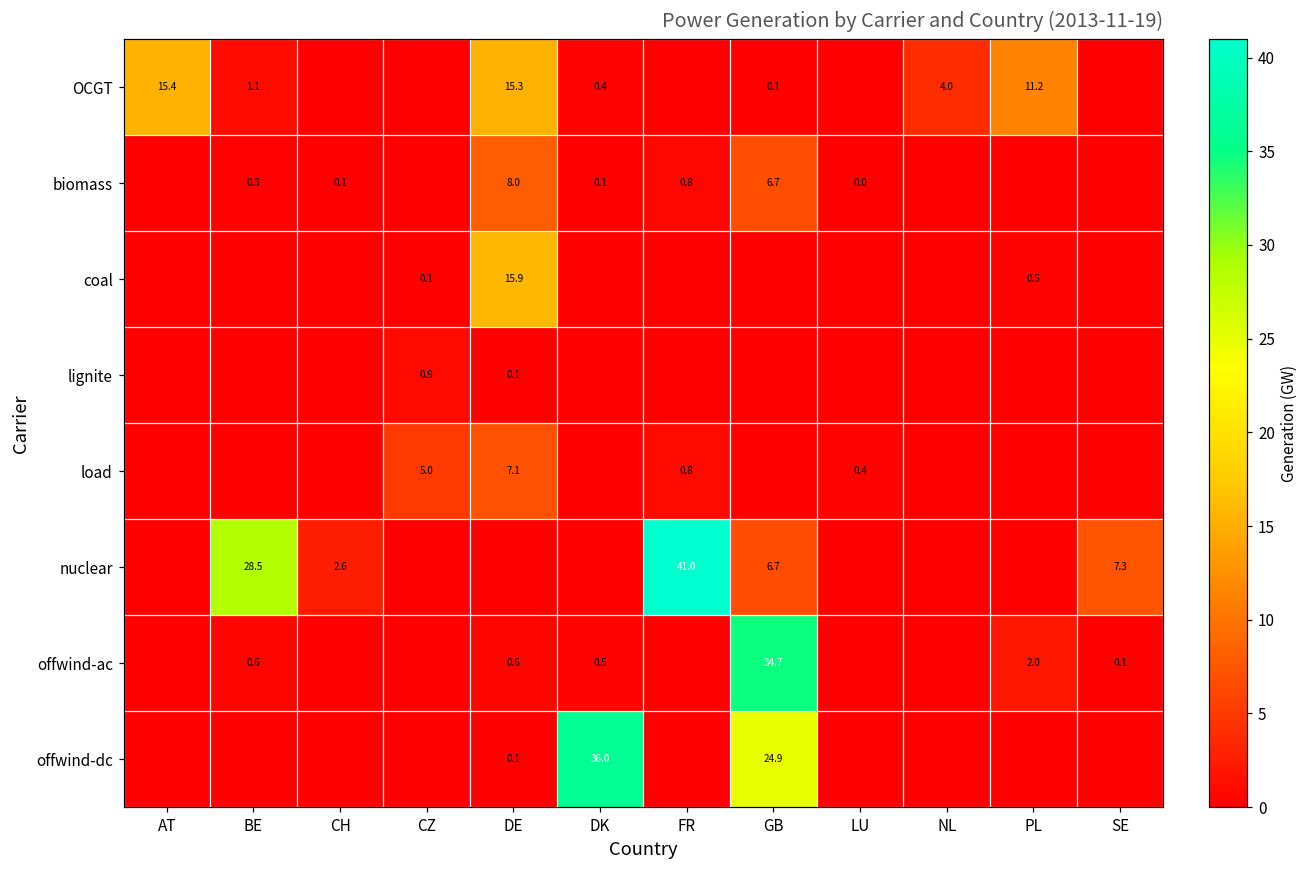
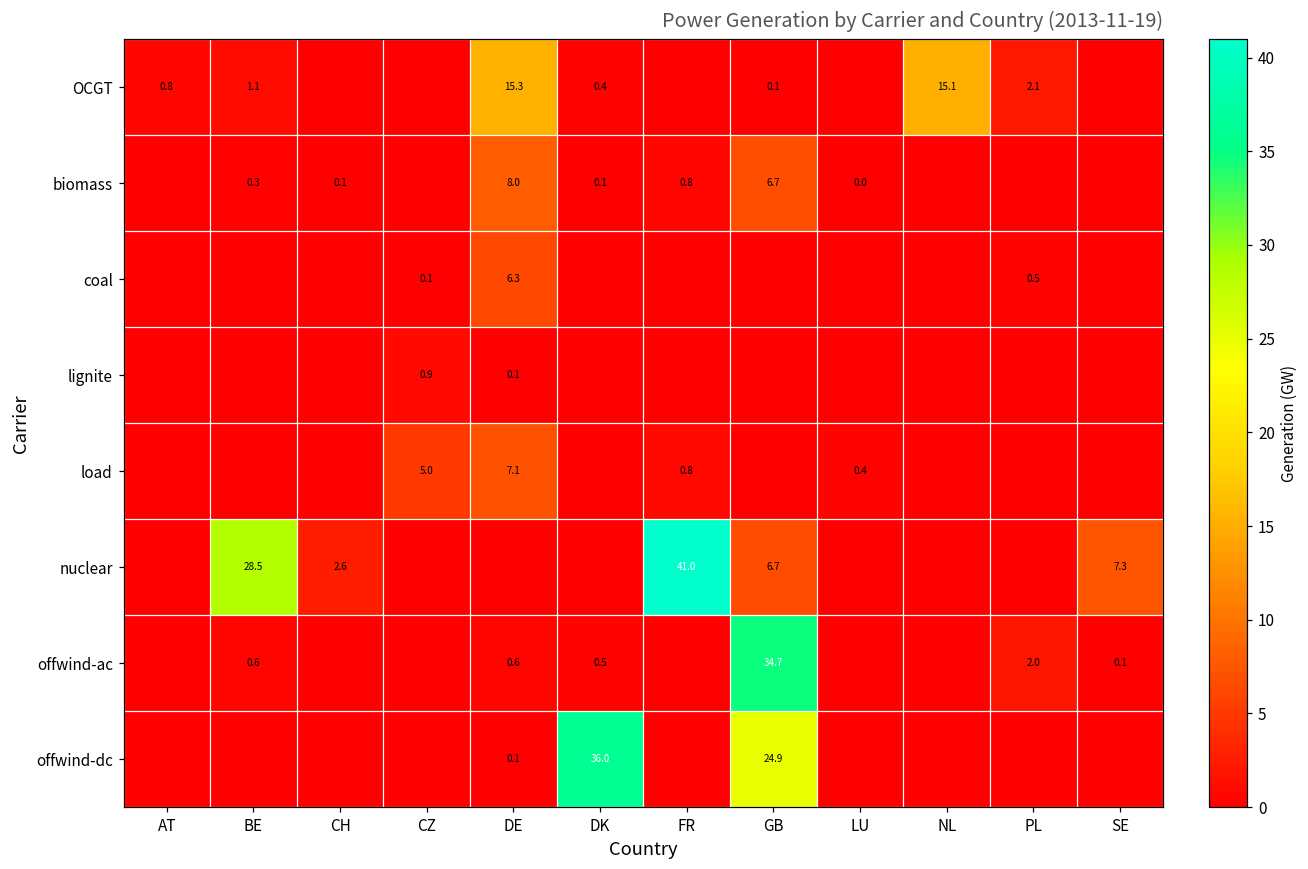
  {
    "OCGT": {
-     "AT": 15.4,
+     "AT": 0.8,
      "BE": 1.1,
      "DE": 15.3,
      "DK": 0.4,
      "GB": 0.1,
-     "NL": 4.0,
-     "PL": 11.2
+     "NL": 15.1,
+     "PL": 2.1
    },
    "biomass": {
      "BE": 0.3,
      "CH": 0.1,
      "DE": 8.0,
      "DK": 0.1,
      "FR": 0.8,
      "GB": 6.7,
      "LU": 0.0
    },
    "coal": {
      "CZ": 0.1,
-     "DE": 15.9,
+     "DE": 6.3,
      "PL": 0.5
    },
    "lignite": {
      "CZ": 0.9,
      "DE": 0.1
    },
    "load": {
      "CZ": 5.0,
      "DE": 7.1,
      "FR": 0.8,
      "LU": 0.4
    },
    "nuclear": {
      "BE": 28.5,
      "CH": 2.6,
      "FR": 41.0,
      "GB": 6.7,
      "SE": 7.3
    },
    "offwind-ac": {
      "BE": 0.6,
      "DE": 0.6,
      "DK": 0.5,
      "GB": 34.7,
      "PL": 2.0,
      "SE": 0.1
    },
    "offwind-dc": {
      "DE": 0.1,
      "DK": 36.0,
      "GB": 24.9
    }
  }
